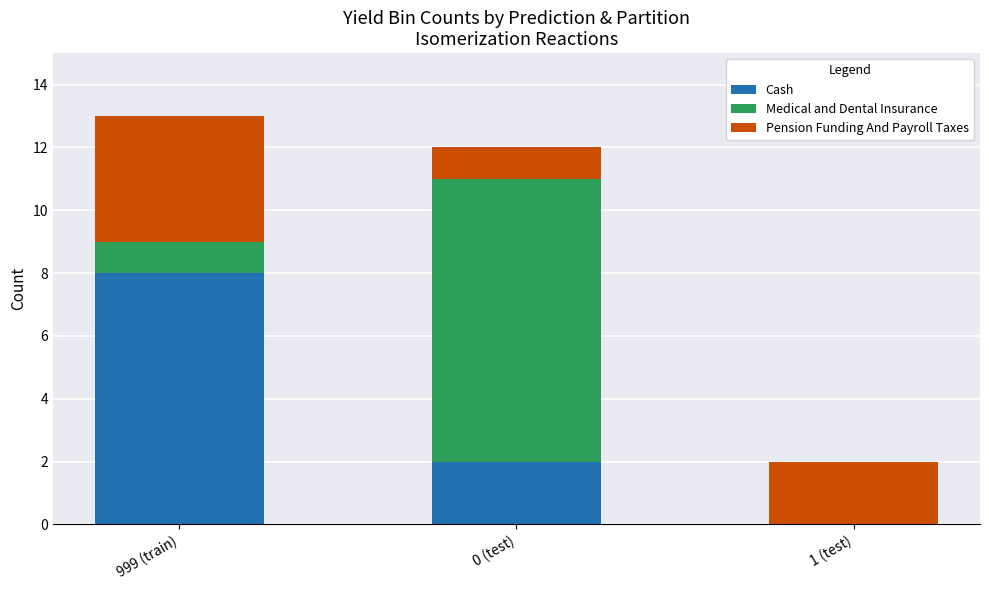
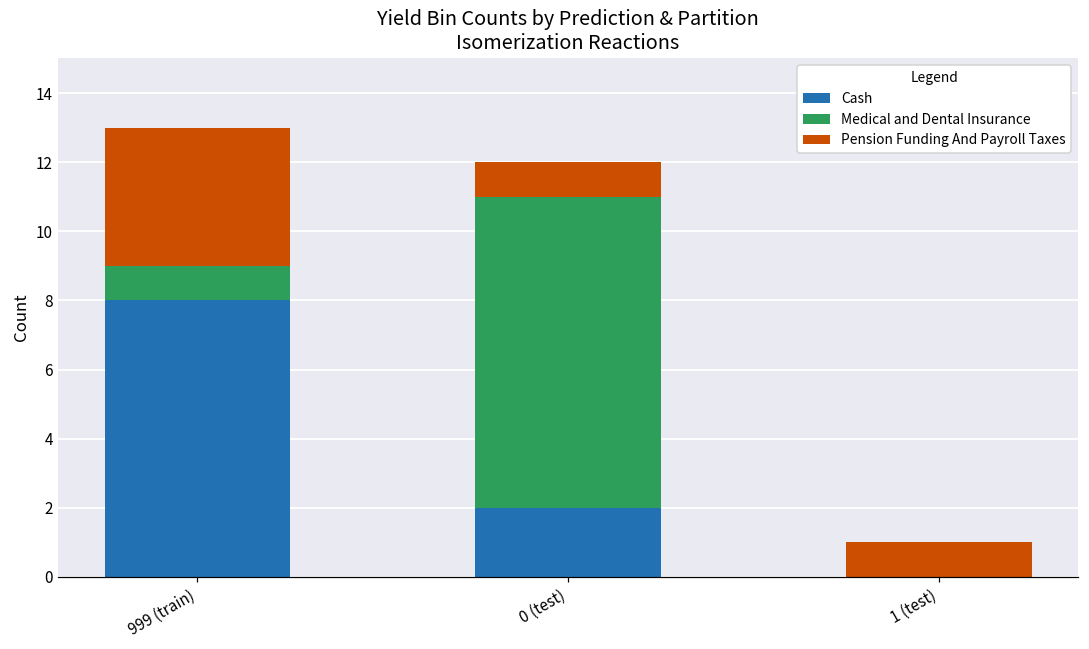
  {
    "Cash": {
      "999 (train)": 8,
      "0 (test)": 2,
      "1 (test)": 0
    },
    "Medical and Dental Insurance": {
      "999 (train)": 1,
      "0 (test)": 9,
      "1 (test)": 0
    },
    "Pension Funding And Payroll Taxes": {
      "999 (train)": 4,
      "0 (test)": 1,
-     "1 (test)": 2
+     "1 (test)": 1
    }
  }
